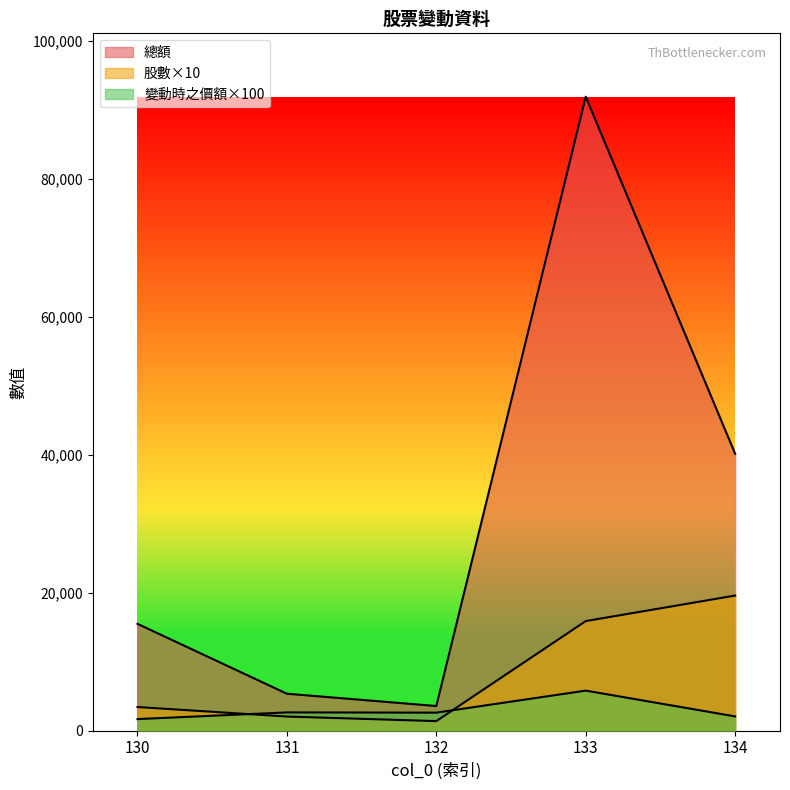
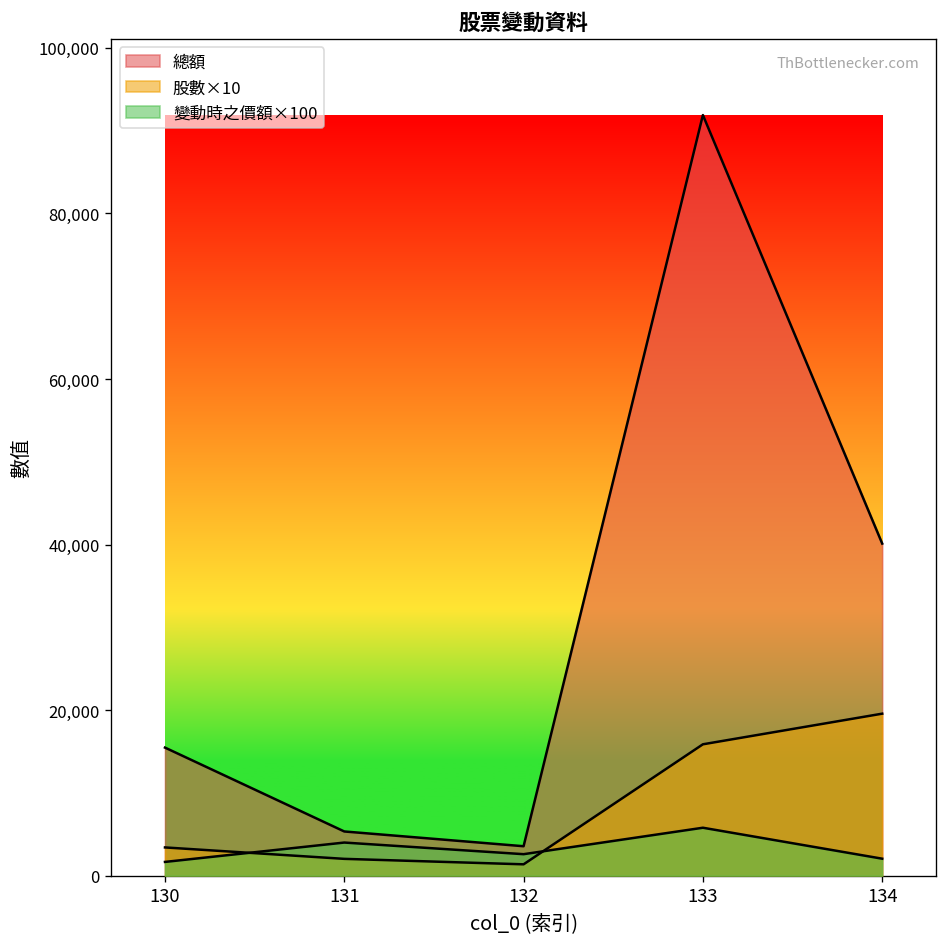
  {
    "總額": {
      "130": "15,000",
      "131": "5,000",
      "132": "4,000",
      "133": "92,000",
      "134": "40,000"
    },
    "股數×10": {
      "130": "3,000",
      "131": "2,000",
      "132": "1,000",
      "133": "16,000",
      "134": "20,000"
    },
    "變動時之價額×100": {
      "130": "2,000",
-     "131": "3,000",
+     "131": "4,000",
      "132": "3,000",
      "133": "6,000",
      "134": "2,000"
    }
  }
